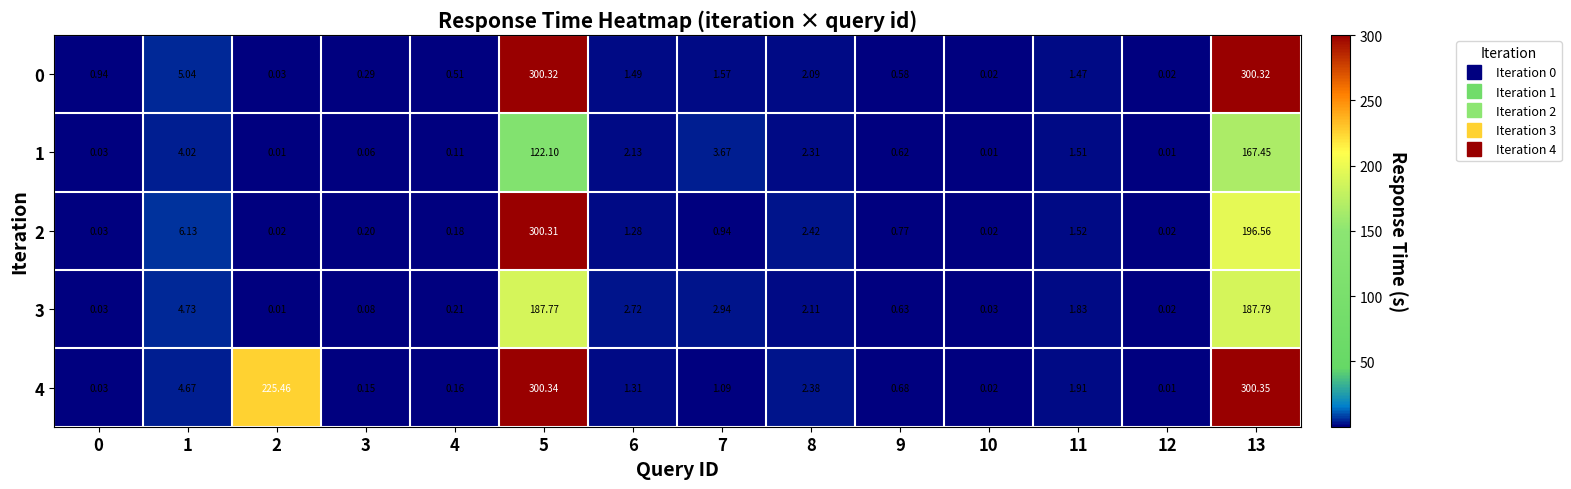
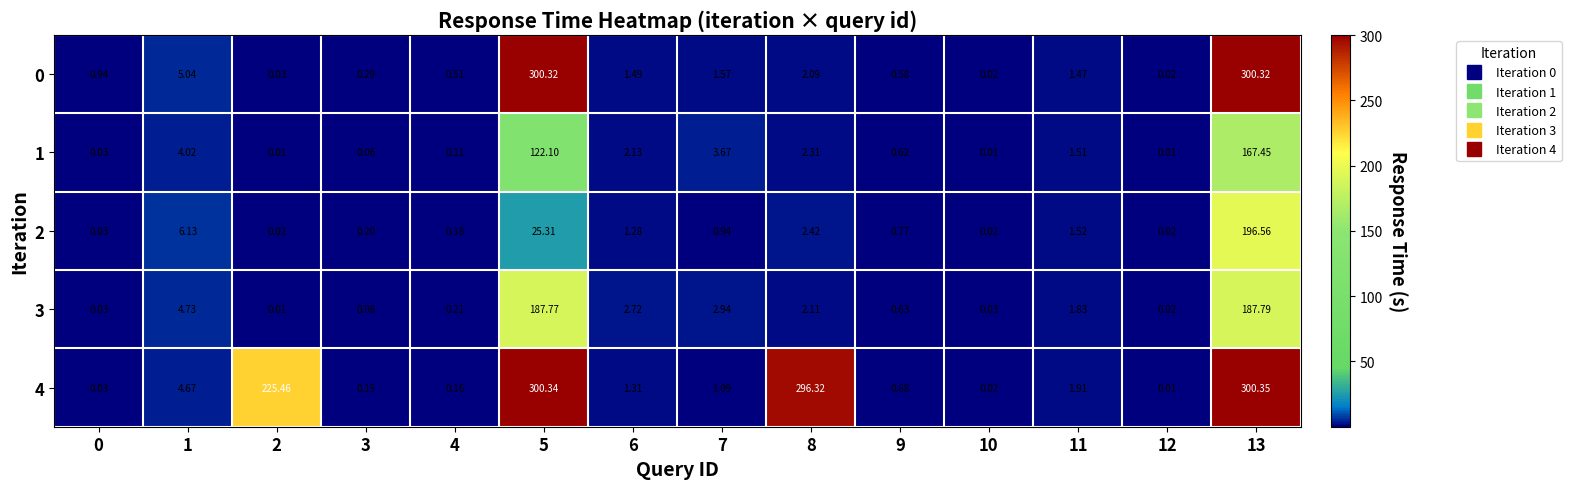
  {
    "0": {
      "0": 0.94,
      "1": 5.04,
      "2": 0.03,
      "3": 0.29,
      "4": 0.51,
      "5": 300.32,
      "6": 1.49,
      "7": 1.57,
      "8": 2.09,
      "9": 0.58,
      "10": 0.02,
      "11": 1.47,
      "12": 0.02,
      "13": 300.32
    },
    "1": {
      "0": 0.03,
      "1": 4.02,
      "2": 0.01,
      "3": 0.06,
      "4": 0.11,
      "5": 122.10,
      "6": 2.13,
      "7": 3.67,
      "8": 2.31,
      "9": 0.62,
      "10": 0.01,
      "11": 1.51,
      "12": 0.01,
      "13": 167.45
    },
    "2": {
      "0": 0.03,
      "1": 6.13,
      "2": 0.02,
      "3": 0.20,
      "4": 0.18,
-     "5": 300.31,
+     "5": 25.31,
      "6": 1.28,
      "7": 0.94,
      "8": 2.42,
      "9": 0.77,
      "10": 0.02,
      "11": 1.52,
      "12": 0.02,
      "13": 196.56
    },
    "3": {
      "0": 0.03,
      "1": 4.73,
      "2": 0.01,
      "3": 0.08,
      "4": 0.21,
      "5": 187.77,
      "6": 2.72,
      "7": 2.94,
      "8": 2.11,
      "9": 0.63,
      "10": 0.03,
      "11": 1.83,
      "12": 0.02,
      "13": 187.79
    },
    "4": {
      "0": 0.03,
      "1": 4.67,
      "2": 225.46,
      "3": 0.15,
      "4": 0.16,
      "5": 300.34,
      "6": 1.31,
      "7": 1.09,
-     "8": 2.38,
+     "8": 296.32,
      "9": 0.68,
      "10": 0.02,
      "11": 1.91,
      "12": 0.01,
      "13": 300.35
    }
  }
